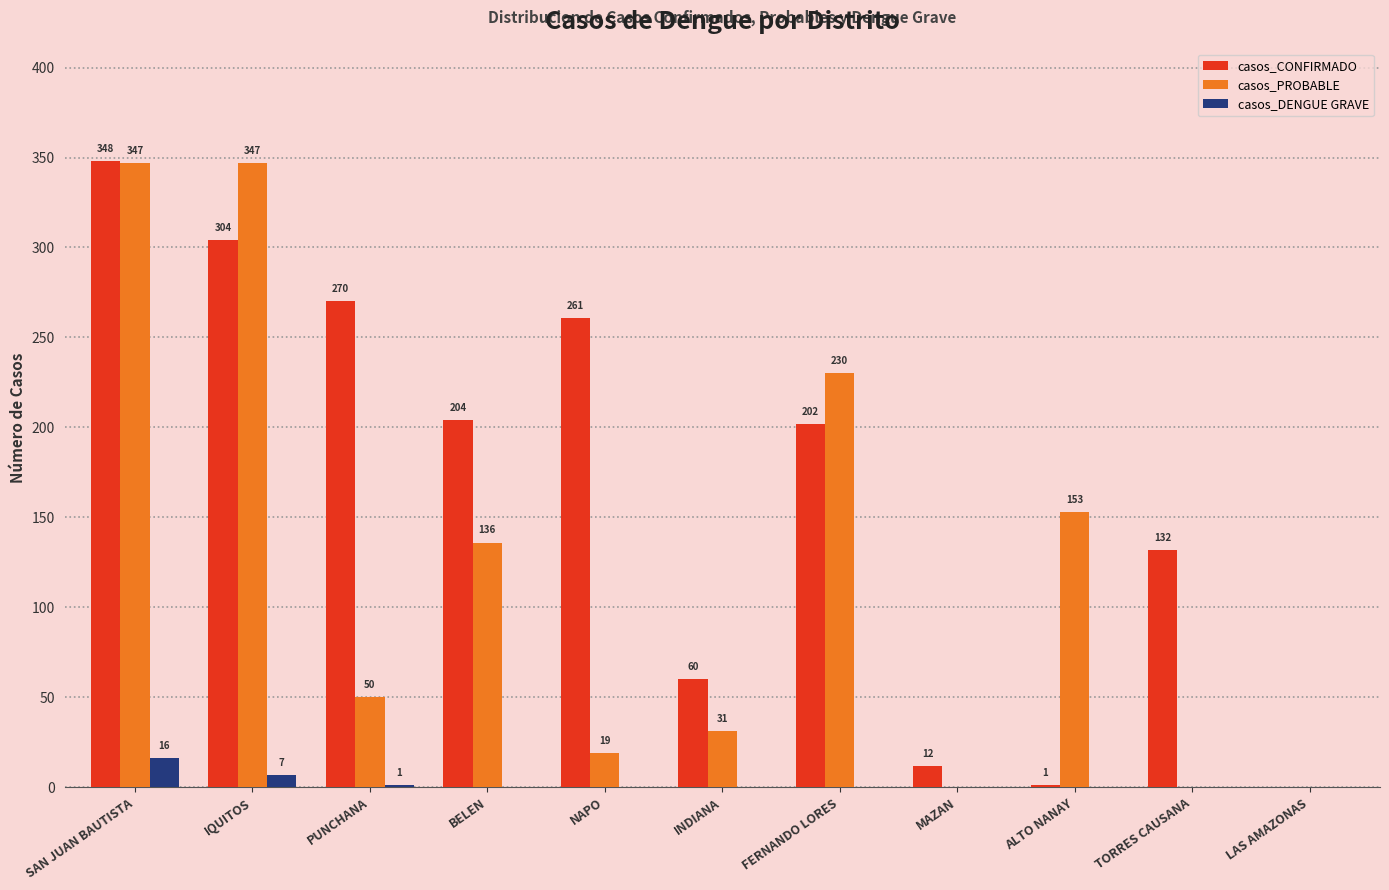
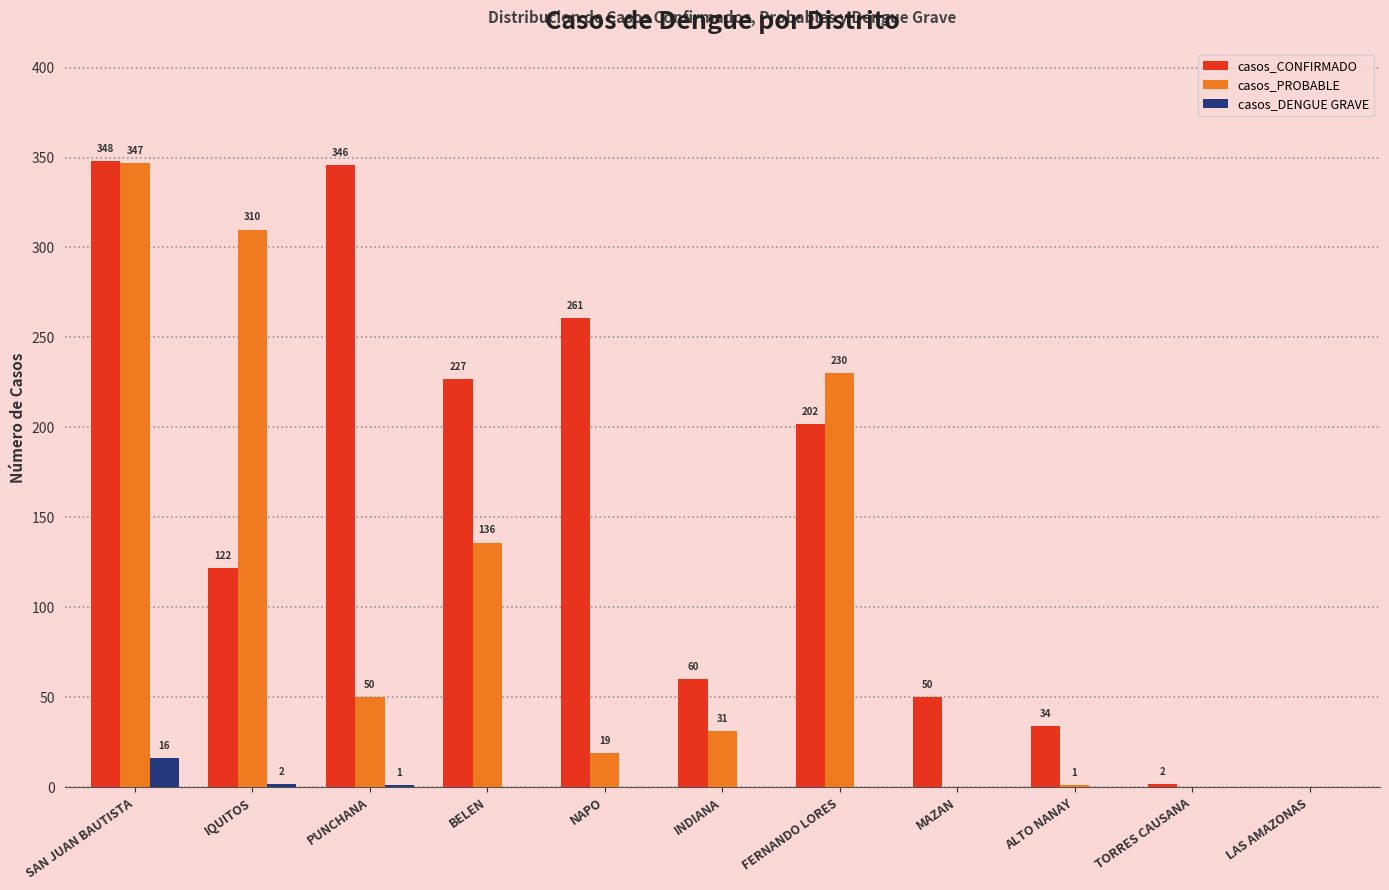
  {
    "casos_CONFIRMADO": {
      "SAN JUAN BAUTISTA": 348,
-     "IQUITOS": 304,
-     "PUNCHANA": 270,
-     "BELEN": 204,
+     "IQUITOS": 122,
+     "PUNCHANA": 346,
+     "BELEN": 227,
      "NAPO": 261,
      "INDIANA": 60,
      "FERNANDO LORES": 202,
-     "MAZAN": 12,
-     "ALTO NANAY": 1,
-     "TORRES CAUSANA": 132
+     "MAZAN": 50,
+     "ALTO NANAY": 34,
+     "TORRES CAUSANA": 2
    },
    "casos_PROBABLE": {
      "SAN JUAN BAUTISTA": 347,
-     "IQUITOS": 347,
+     "IQUITOS": 310,
      "PUNCHANA": 50,
      "BELEN": 136,
      "NAPO": 19,
      "INDIANA": 31,
      "FERNANDO LORES": 230,
-     "ALTO NANAY": 153
+     "ALTO NANAY": 1
    },
    "casos_DENGUE GRAVE": {
      "SAN JUAN BAUTISTA": 16,
-     "IQUITOS": 7,
+     "IQUITOS": 2,
      "PUNCHANA": 1
    }
  }
